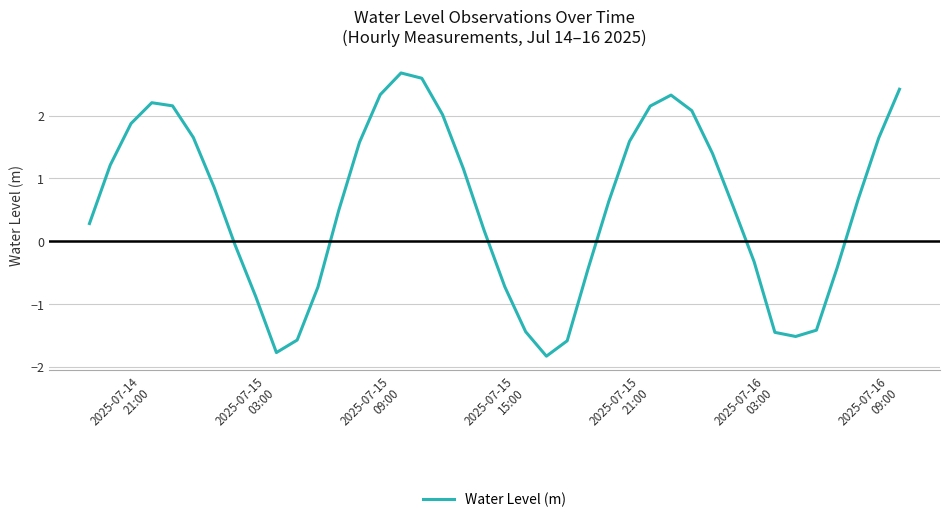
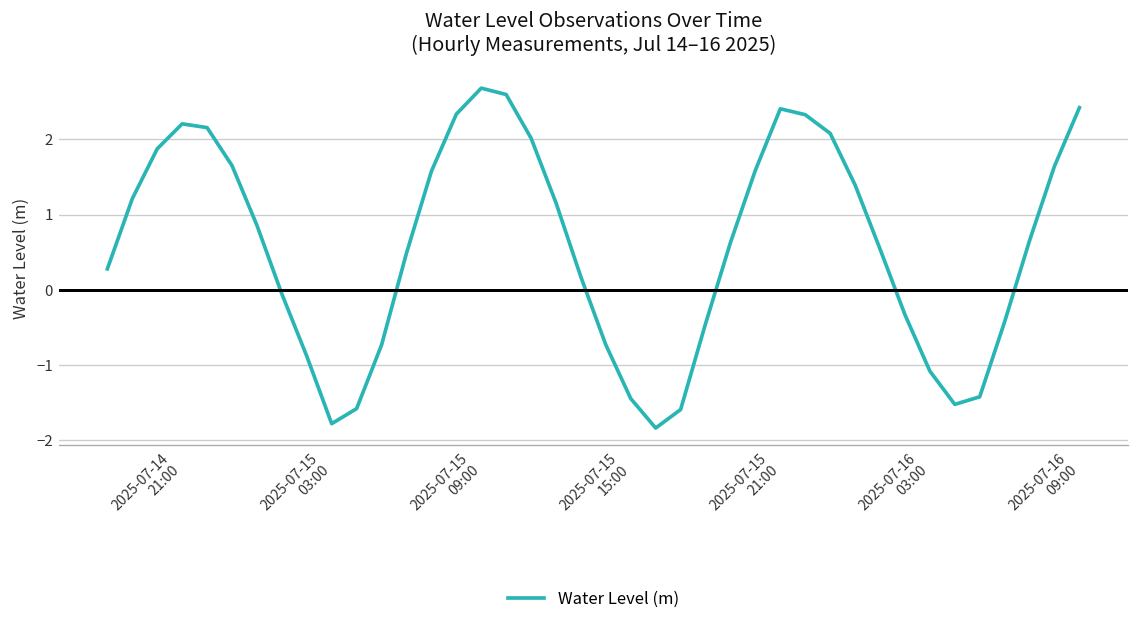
  {
    "2025-07-14 21:00": 2.2,
    "2025-07-15 03:00": -1.8,
    "2025-07-15 09:00": 2.7,
    "2025-07-15 15:00": -1.4,
-   "2025-07-15 21:00": 2.2,
-   "2025-07-16 03:00": -1.5,
+   "2025-07-15 21:00": 2.4,
+   "2025-07-16 03:00": -1.1,
    "2025-07-16 09:00": 2.4
  }
